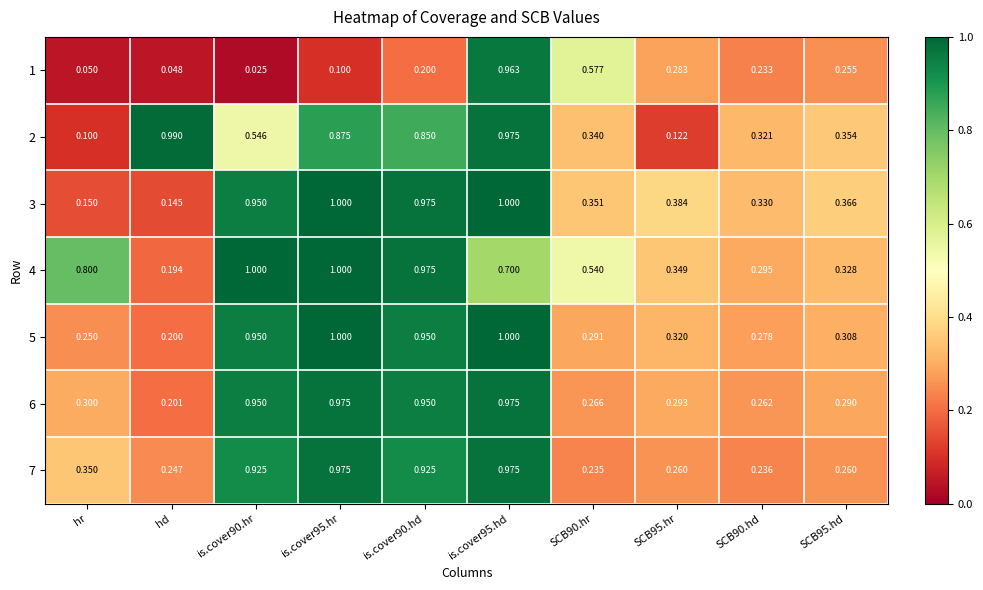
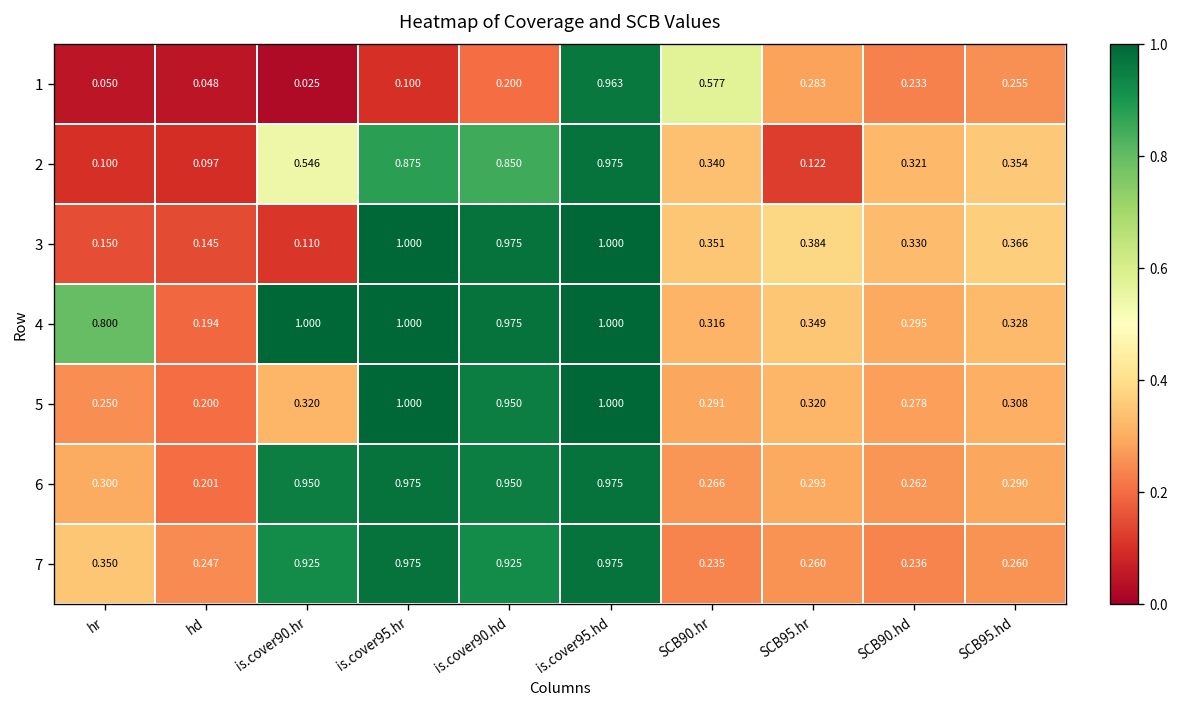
  {
    "1": {
      "hr": 0.050,
      "hd": 0.048,
      "is.cover90.hr": 0.025,
      "is.cover95.hr": 0.100,
      "is.cover90.hd": 0.200,
      "is.cover95.hd": 0.963,
      "SCB90.hr": 0.577,
      "SCB95.hr": 0.283,
      "SCB90.hd": 0.233,
      "SCB95.hd": 0.255
    },
    "2": {
      "hr": 0.100,
-     "hd": 0.990,
+     "hd": 0.097,
      "is.cover90.hr": 0.546,
      "is.cover95.hr": 0.875,
      "is.cover90.hd": 0.850,
      "is.cover95.hd": 0.975,
      "SCB90.hr": 0.340,
      "SCB95.hr": 0.122,
      "SCB90.hd": 0.321,
      "SCB95.hd": 0.354
    },
    "3": {
      "hr": 0.150,
      "hd": 0.145,
-     "is.cover90.hr": 0.950,
+     "is.cover90.hr": 0.110,
      "is.cover95.hr": 1.000,
      "is.cover90.hd": 0.975,
      "is.cover95.hd": 1.000,
      "SCB90.hr": 0.351,
      "SCB95.hr": 0.384,
      "SCB90.hd": 0.330,
      "SCB95.hd": 0.366
    },
    "4": {
      "hr": 0.800,
      "hd": 0.194,
      "is.cover90.hr": 1.000,
      "is.cover95.hr": 1.000,
      "is.cover90.hd": 0.975,
-     "is.cover95.hd": 0.700,
-     "SCB90.hr": 0.540,
+     "is.cover95.hd": 1.000,
+     "SCB90.hr": 0.316,
      "SCB95.hr": 0.349,
      "SCB90.hd": 0.295,
      "SCB95.hd": 0.328
    },
    "5": {
      "hr": 0.250,
      "hd": 0.200,
-     "is.cover90.hr": 0.950,
+     "is.cover90.hr": 0.320,
      "is.cover95.hr": 1.000,
      "is.cover90.hd": 0.950,
      "is.cover95.hd": 1.000,
      "SCB90.hr": 0.291,
      "SCB95.hr": 0.320,
      "SCB90.hd": 0.278,
      "SCB95.hd": 0.308
    },
    "6": {
      "hr": 0.300,
      "hd": 0.201,
      "is.cover90.hr": 0.950,
      "is.cover95.hr": 0.975,
      "is.cover90.hd": 0.950,
      "is.cover95.hd": 0.975,
      "SCB90.hr": 0.266,
      "SCB95.hr": 0.293,
      "SCB90.hd": 0.262,
      "SCB95.hd": 0.290
    },
    "7": {
      "hr": 0.350,
      "hd": 0.247,
      "is.cover90.hr": 0.925,
      "is.cover95.hr": 0.975,
      "is.cover90.hd": 0.925,
      "is.cover95.hd": 0.975,
      "SCB90.hr": 0.235,
      "SCB95.hr": 0.260,
      "SCB90.hd": 0.236,
      "SCB95.hd": 0.260
    }
  }
